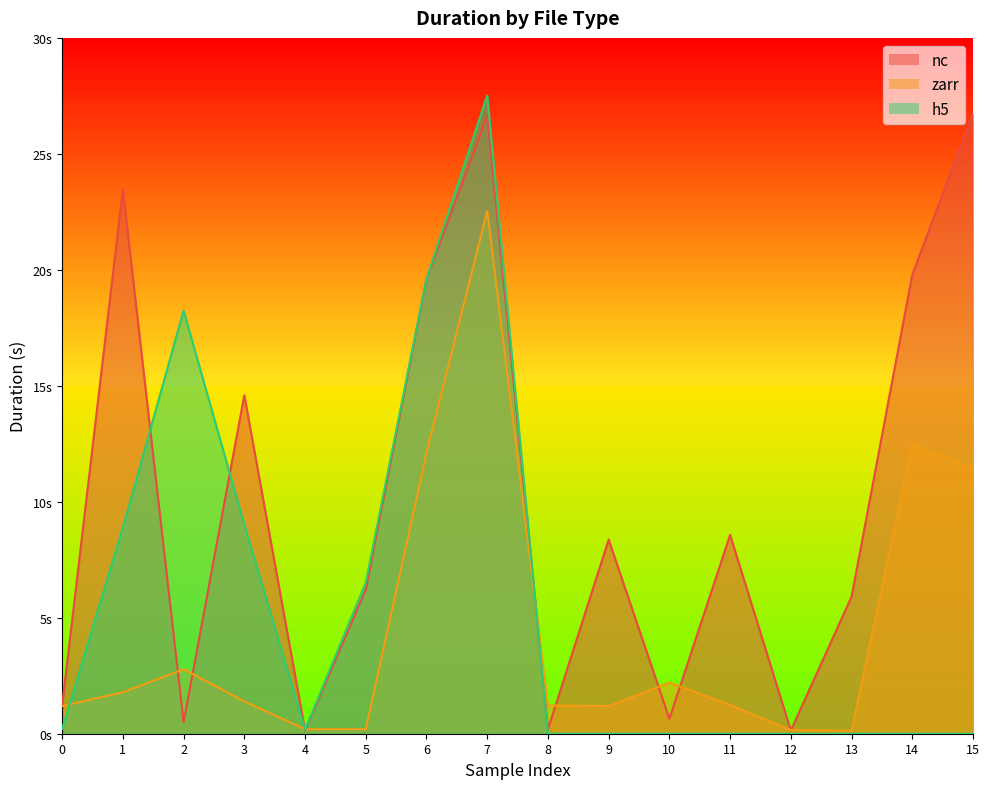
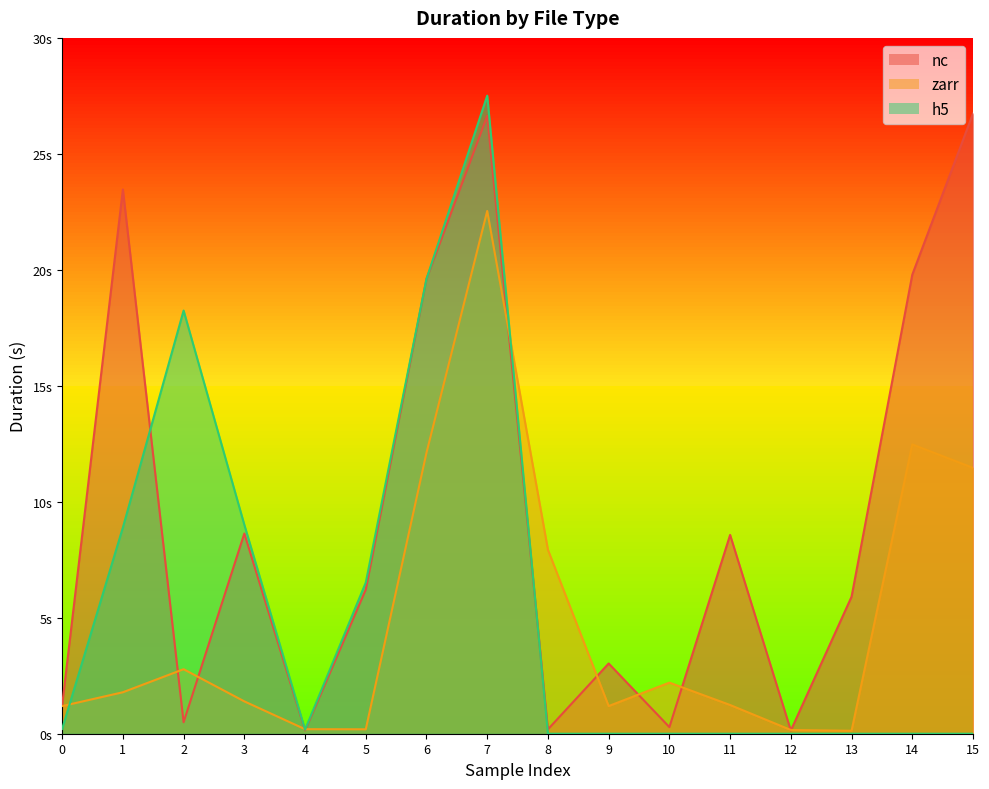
  {
    "nc": {
      "1": "23.5s",
      "2": "0.5s",
-     "3": "14.6s",
+     "3": "8.6s",
      "5": "6.2s",
      "7": "26.6s",
      "8": "0.2s",
-     "9": "8.4s",
-     "10": "0.6s",
+     "9": "3.0s",
+     "10": "0.3s",
      "11": "8.6s",
      "13": "5.9s",
      "14": "19.8s",
      "15": "26.7s"
    },
    "zarr": {
      "1": "1.8s",
      "2": "2.8s",
      "3": "1.4s",
      "5": "0.2s",
      "6": "12.1s",
      "7": "22.5s",
-     "8": "1.2s",
+     "8": "7.9s",
      "9": "1.2s",
      "10": "2.2s",
      "11": "1.2s",
      "13": "0.1s",
      "14": "12.5s",
      "15": "11.5s"
    },
    "h5": {
      "0": "0.2s",
      "1": "8.9s",
      "2": "18.2s",
      "3": "9.0s",
      "5": "6.5s",
      "7": "27.5s",
      "8": "0.0s",
      "9": "0.0s",
      "10": "0.0s",
      "11": "0.0s",
      "12": "0.0s",
      "13": "0.0s",
      "14": "0.0s",
      "15": "0.0s"
    }
  }
